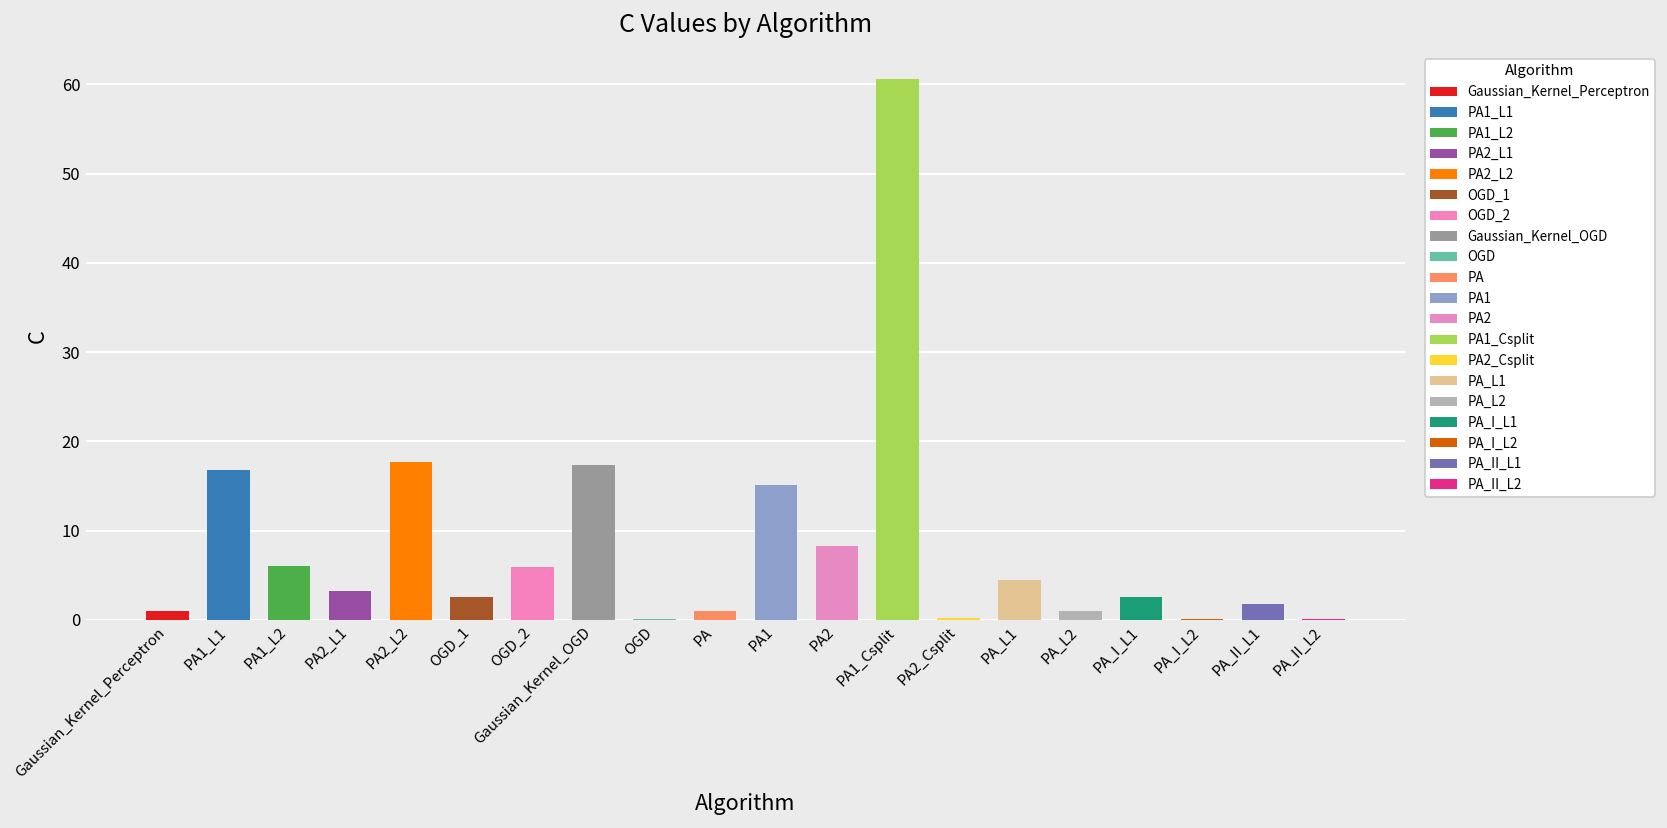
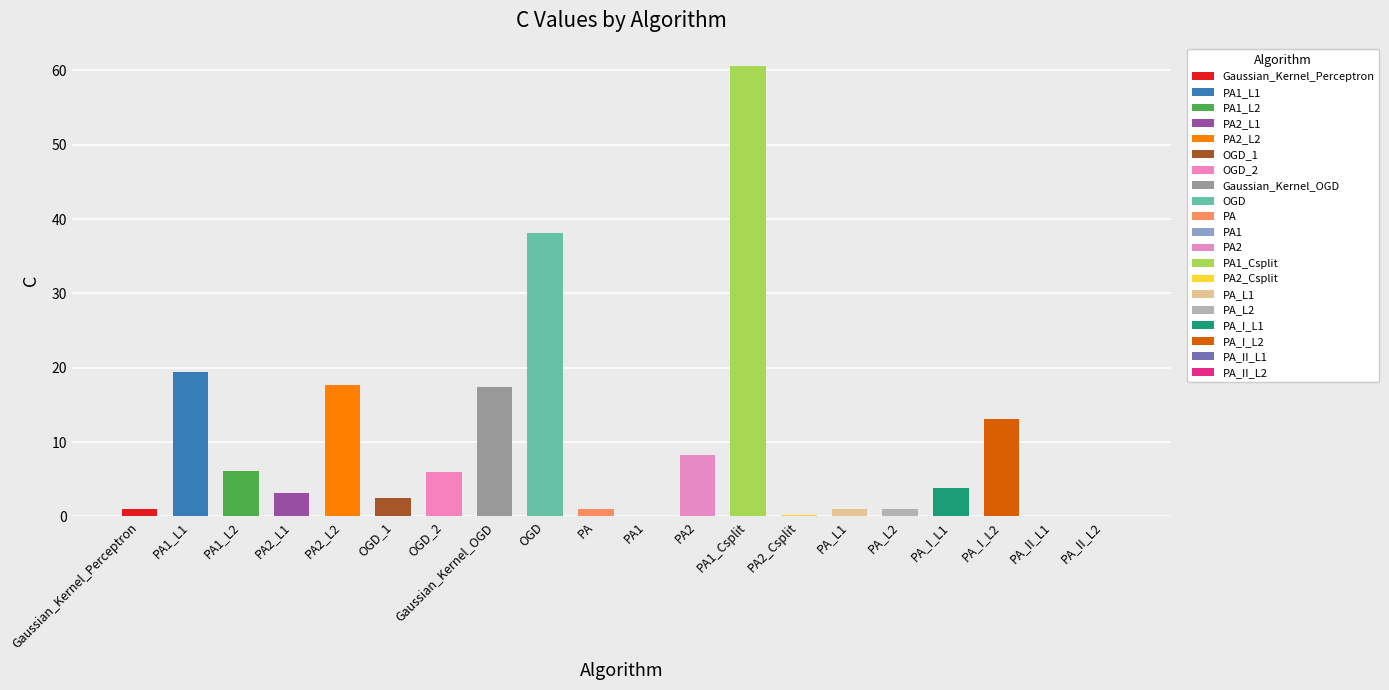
  {
    "Gaussian_Kernel_Perceptron": 1,
-   "PA1_L1": 17,
+   "PA1_L1": 19,
    "PA1_L2": 6,
    "PA2_L1": 3,
    "PA2_L2": 18,
    "OGD_1": 3,
    "OGD_2": 6,
    "Gaussian_Kernel_OGD": 17,
-   "OGD": 0,
+   "OGD": 38,
    "PA": 1,
-   "PA1": 15,
+   "PA1": 0,
    "PA2": 8,
    "PA1_Csplit": 61,
-   "PA_L1": 4,
+   "PA_L1": 1,
    "PA_L2": 1,
-   "PA_I_L1": 3,
-   "PA_I_L2": 0,
-   "PA_II_L1": 2
+   "PA_I_L1": 4,
+   "PA_I_L2": 13,
+   "PA_II_L1": 0
  }
